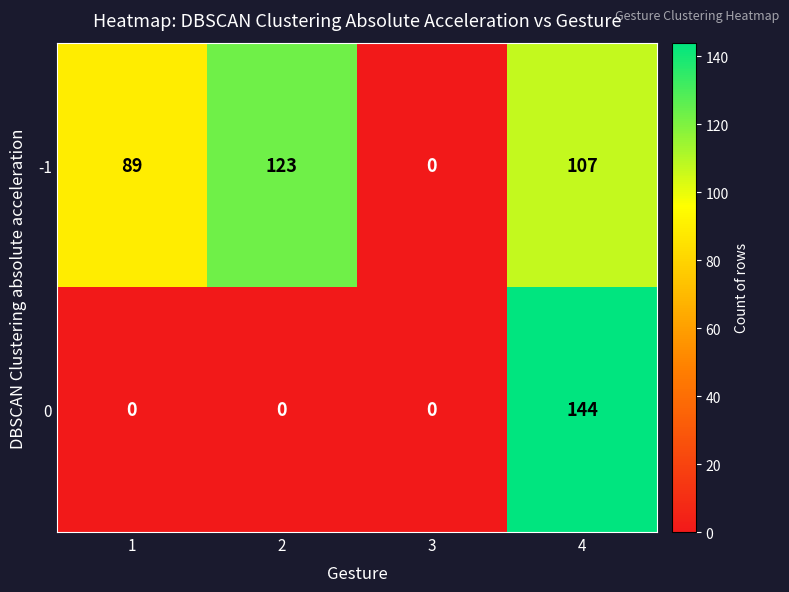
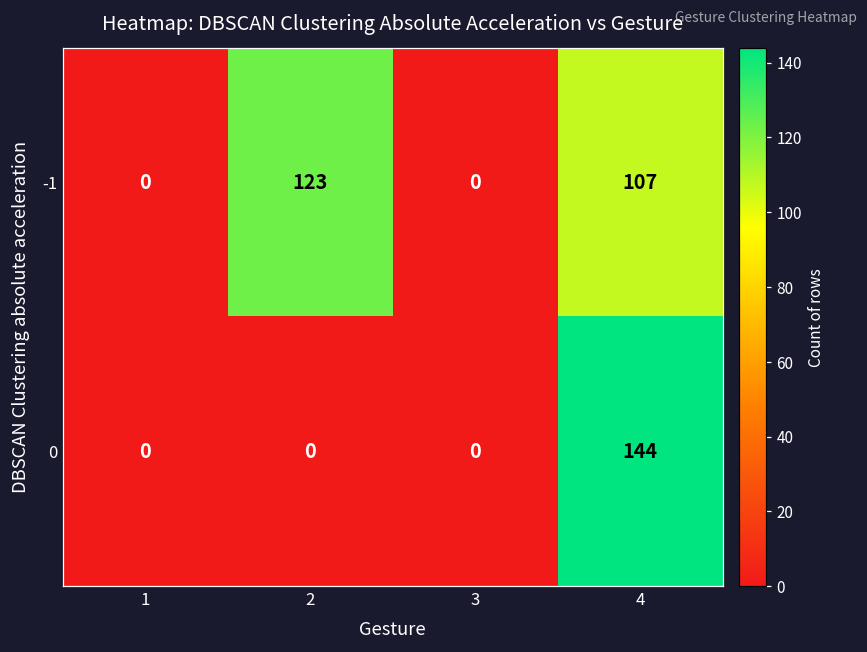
  {
    "-1": {
-     "1": 89,
+     "1": 0,
      "2": 123,
      "3": 0,
      "4": 107
    },
    "0": {
      "1": 0,
      "2": 0,
      "3": 0,
      "4": 144
    }
  }
